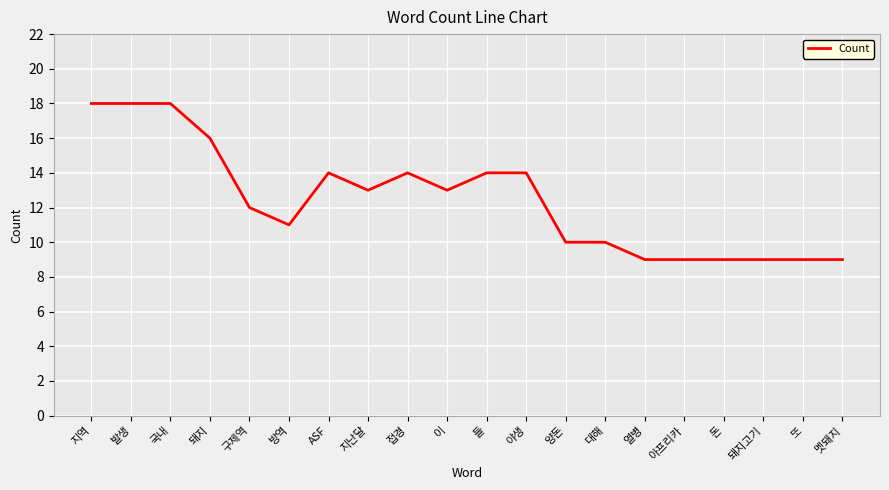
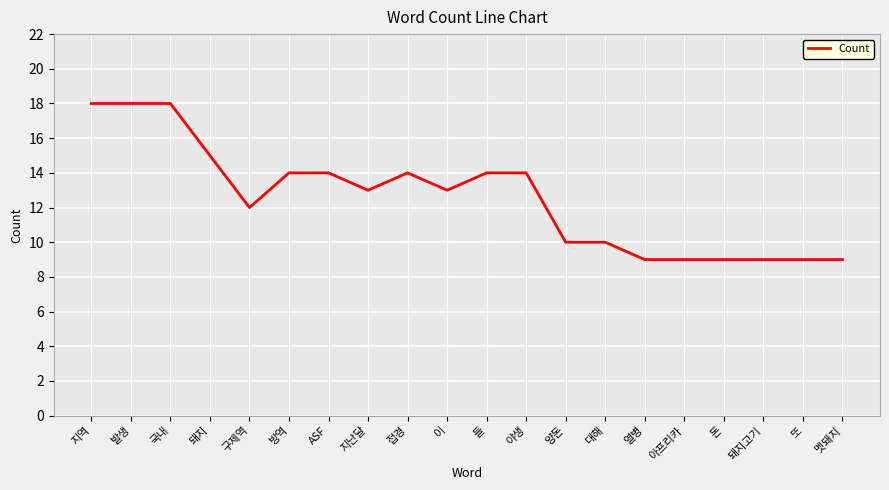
  {
    "지역": 18,
    "발생": 18,
    "국내": 18,
-   "돼지": 16,
+   "돼지": 15,
    "구제역": 12,
-   "방역": 11,
+   "방역": 14,
    "ASF": 14,
    "지난달": 13,
    "접경": 14,
    "이": 13,
    "들": 14,
    "야생": 14,
    "양돈": 10,
    "대해": 10,
    "열병": 9,
    "아프리카": 9,
    "돈": 9,
    "돼지고기": 9,
    "또": 9,
    "멧돼지": 9
  }
